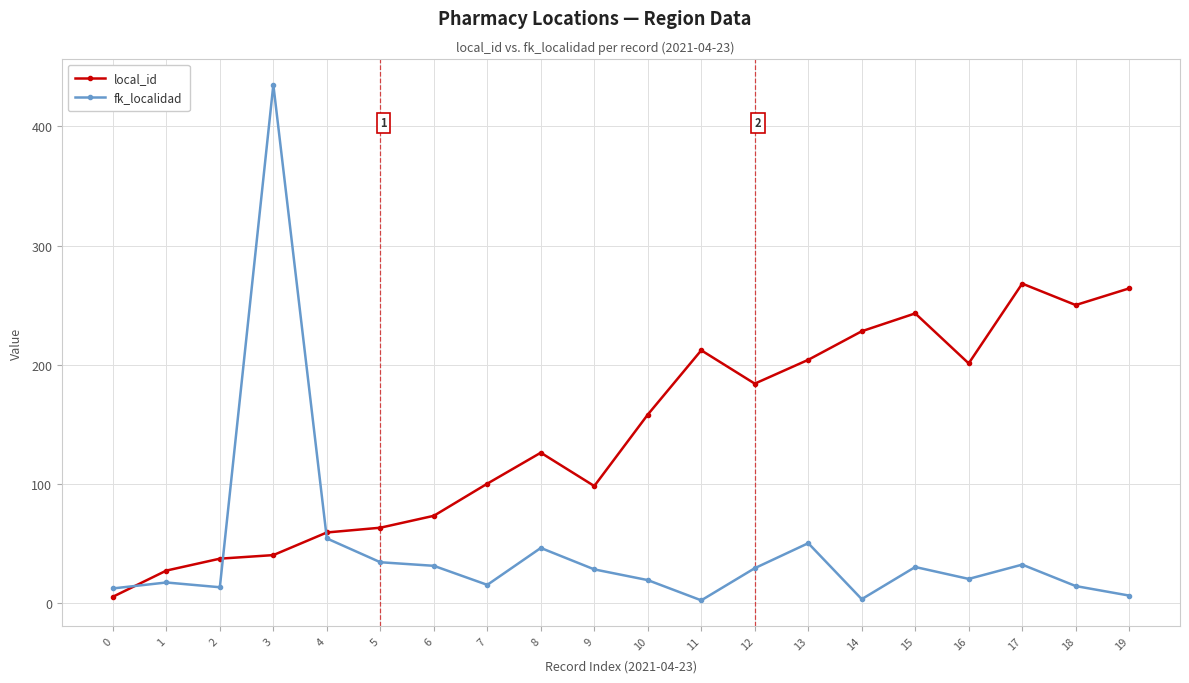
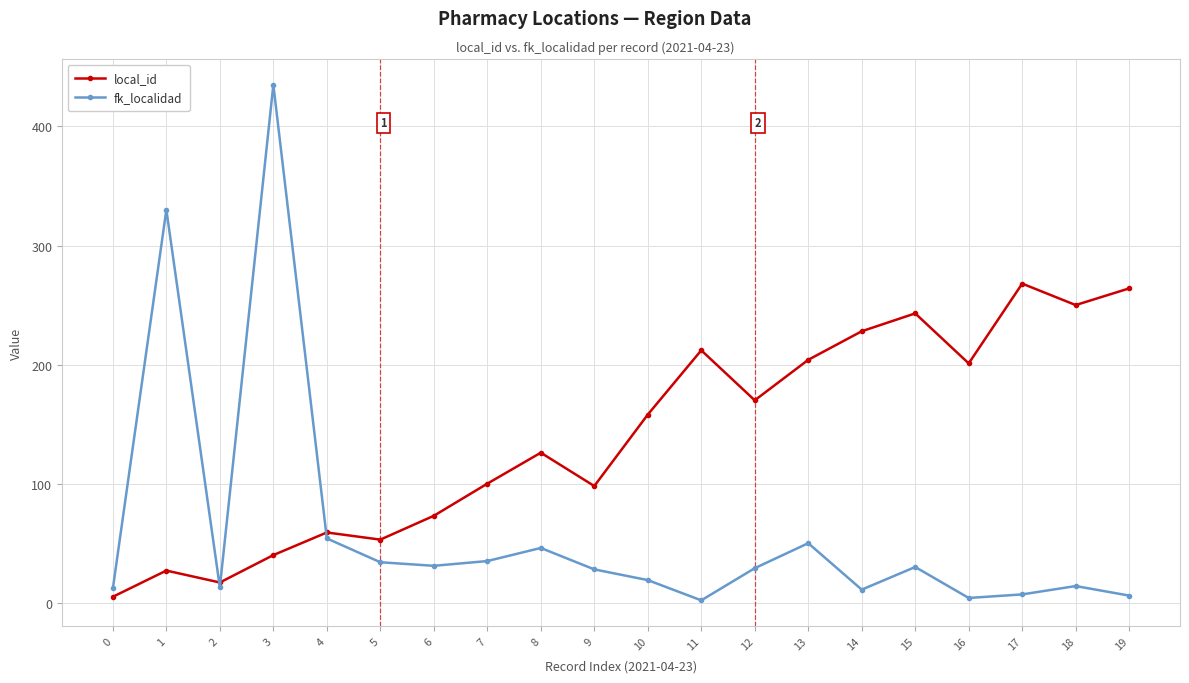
  {
    "local_id": {
      "0": 5,
      "1": 27,
-     "2": 37,
+     "2": 17,
      "3": 40,
      "4": 59,
-     "5": 63,
+     "5": 53,
      "6": 73,
      "7": 100,
      "8": 126,
      "9": 98,
      "10": 158,
      "11": 212,
-     "12": 184,
+     "12": 170,
      "13": 204,
      "14": 228,
      "15": 243,
      "16": 201,
      "17": 268,
      "18": 250,
      "19": 264
    },
    "fk_localidad": {
      "0": 12,
-     "1": 17,
+     "1": 330,
      "2": 13,
      "3": 435,
      "4": 54,
      "5": 34,
      "6": 31,
-     "7": 15,
+     "7": 35,
      "8": 46,
      "9": 28,
      "10": 19,
      "11": 2,
      "12": 29,
      "13": 50,
-     "14": 3,
+     "14": 11,
      "15": 30,
-     "16": 20,
-     "17": 32,
+     "16": 4,
+     "17": 7,
      "18": 14,
      "19": 6
    }
  }
